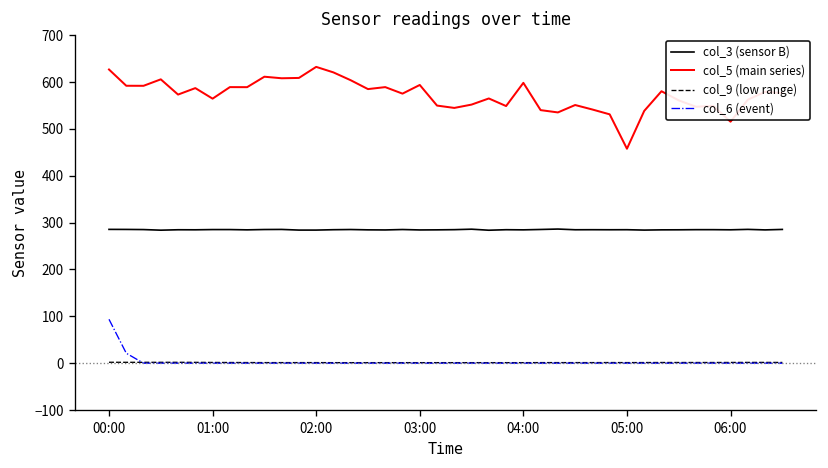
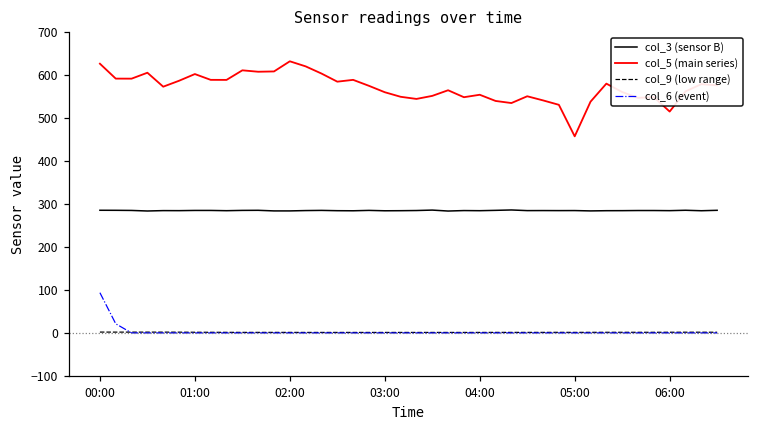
  {
    "col_5 (main series)": {
      "00:00": 630,
-     "01:00": 560,
+     "01:00": 600,
      "02:00": 630,
-     "03:00": 590,
-     "04:00": 600,
+     "03:00": 560,
+     "04:00": 550,
      "05:00": 460,
      "06:00": 520
    },
    "col_6 (event)": {
      "00:00": 90
    }
  }
